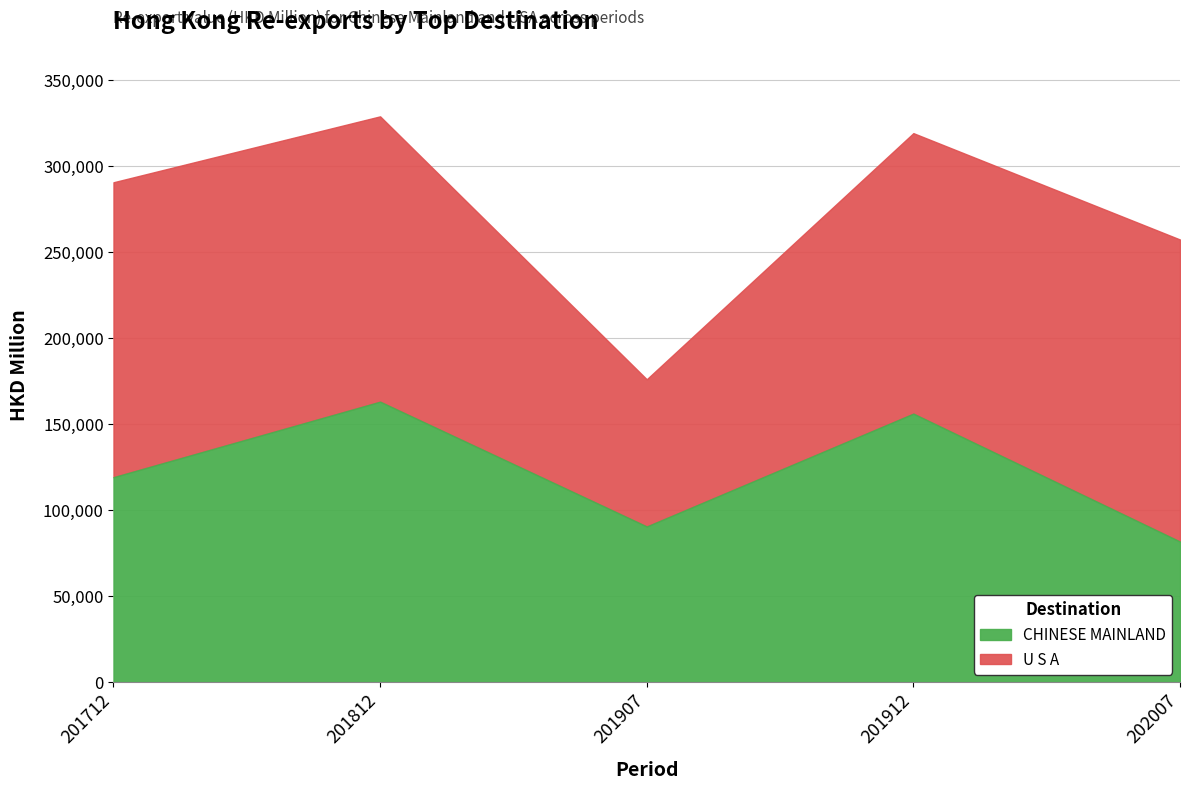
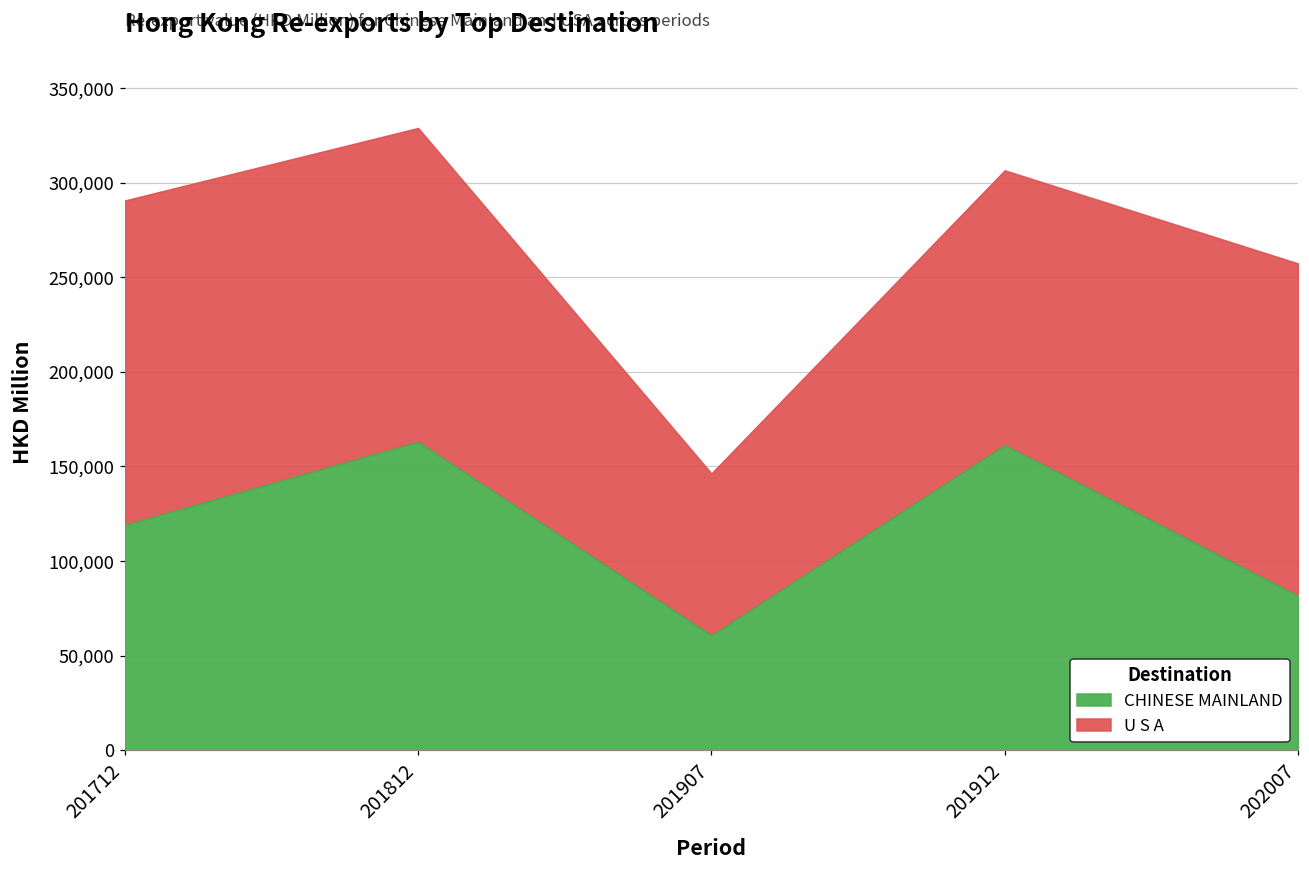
  {
    "CHINESE MAINLAND": {
      "201712": "119,000",
      "201812": "163,000",
-     "201907": "90,000",
-     "201912": "156,000",
+     "201907": "61,000",
+     "201912": "161,000",
      "202007": "82,000"
    },
    "U S A": {
      "201712": "171,000",
      "201812": "166,000",
      "201907": "86,000",
-     "201912": "163,000",
+     "201912": "145,000",
      "202007": "176,000"
    }
  }
